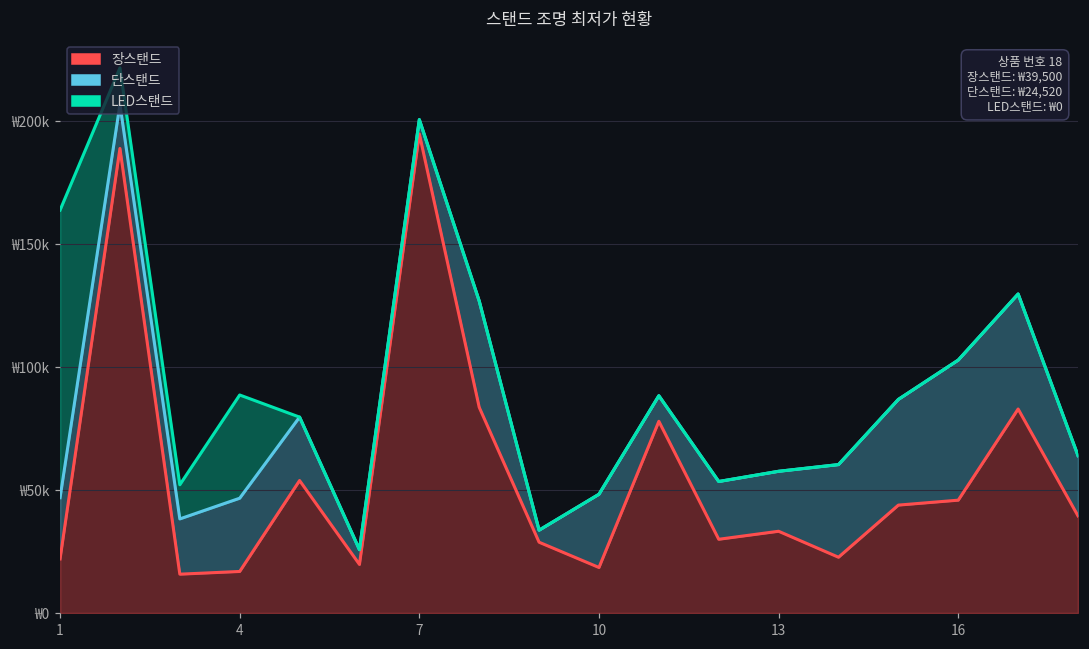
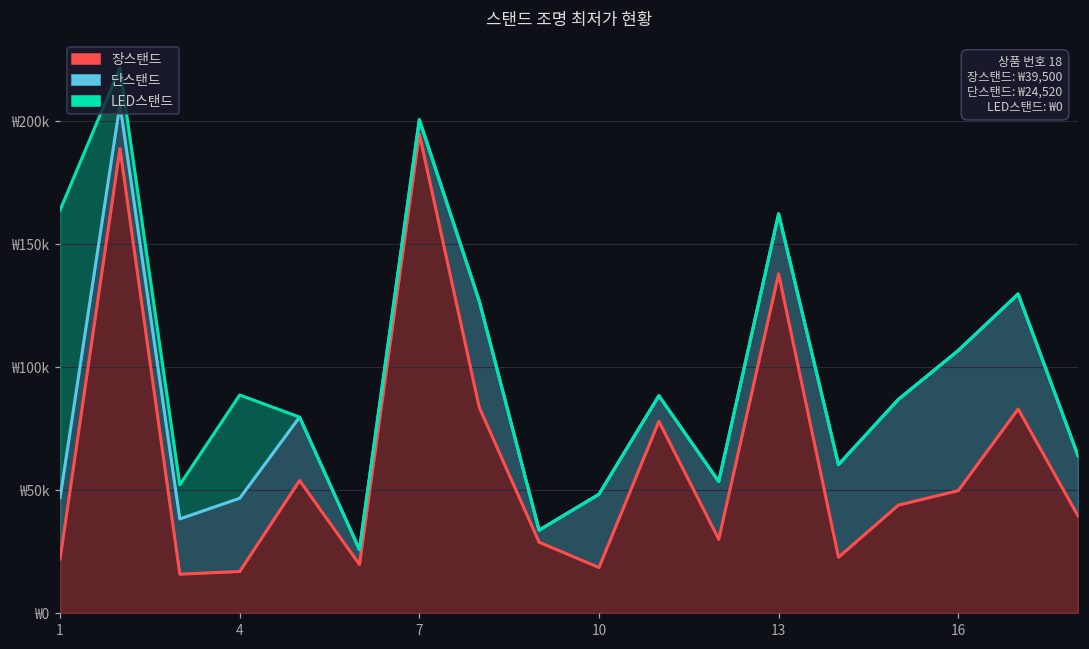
  {
    "장스탠드": {
      "1": "₩22000",
      "4": "₩17000",
      "7": "₩195000",
      "10": "₩19000",
-     "13": "₩33000",
-     "16": "₩46000"
+     "13": "₩138000",
+     "16": "₩50000"
    }
  }
